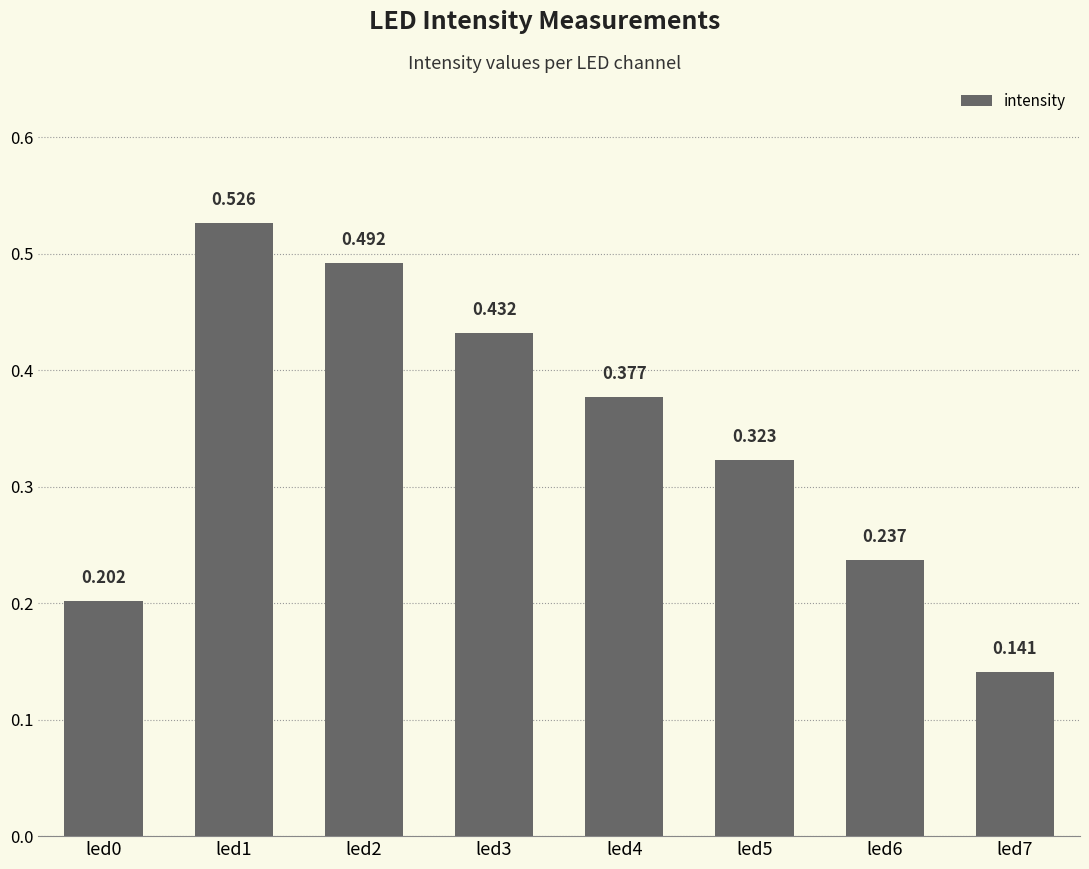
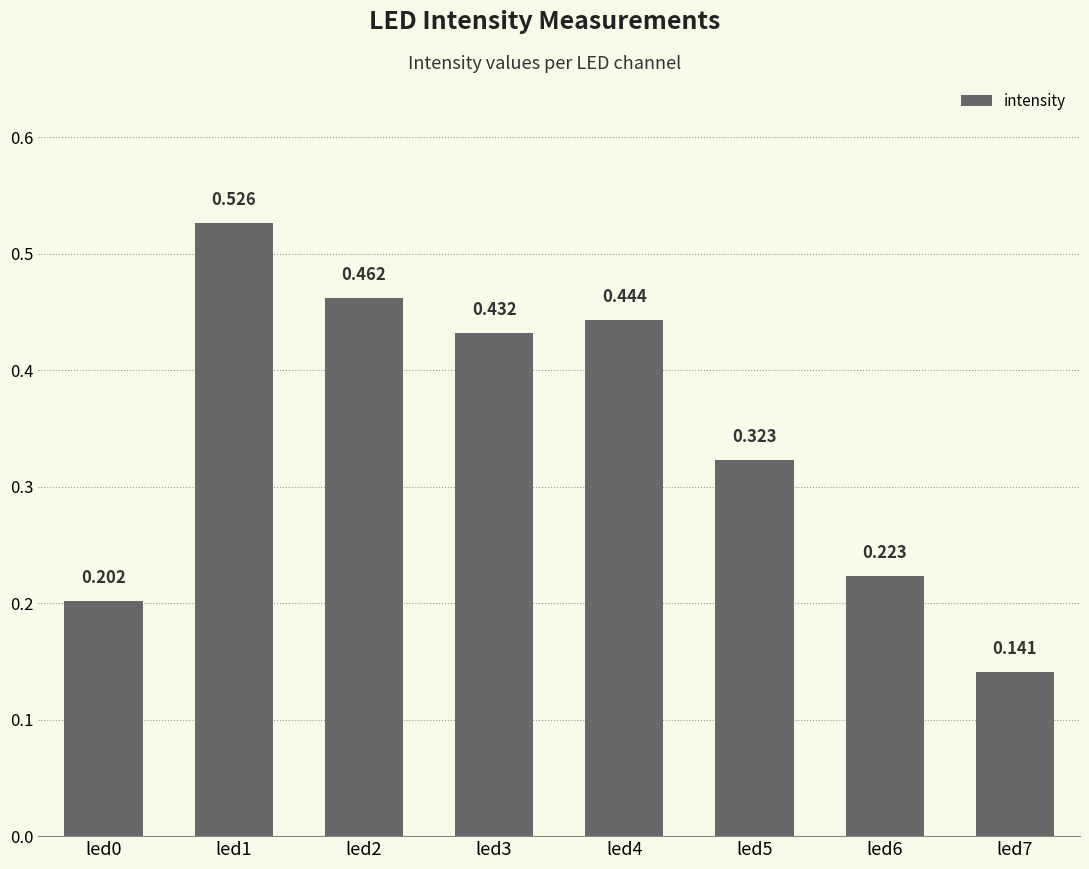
  {
    "led0": 0.202,
    "led1": 0.526,
-   "led2": 0.492,
+   "led2": 0.462,
    "led3": 0.432,
-   "led4": 0.377,
+   "led4": 0.444,
    "led5": 0.323,
-   "led6": 0.237,
+   "led6": 0.223,
    "led7": 0.141
  }
